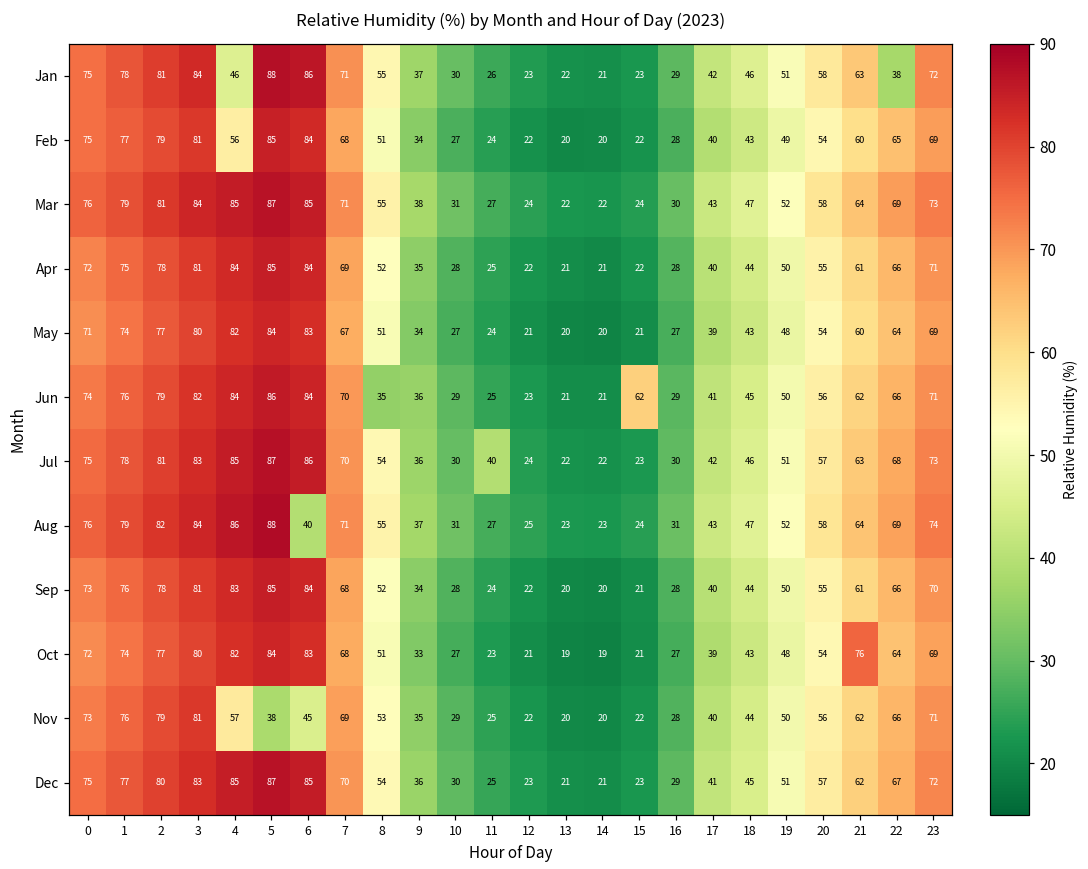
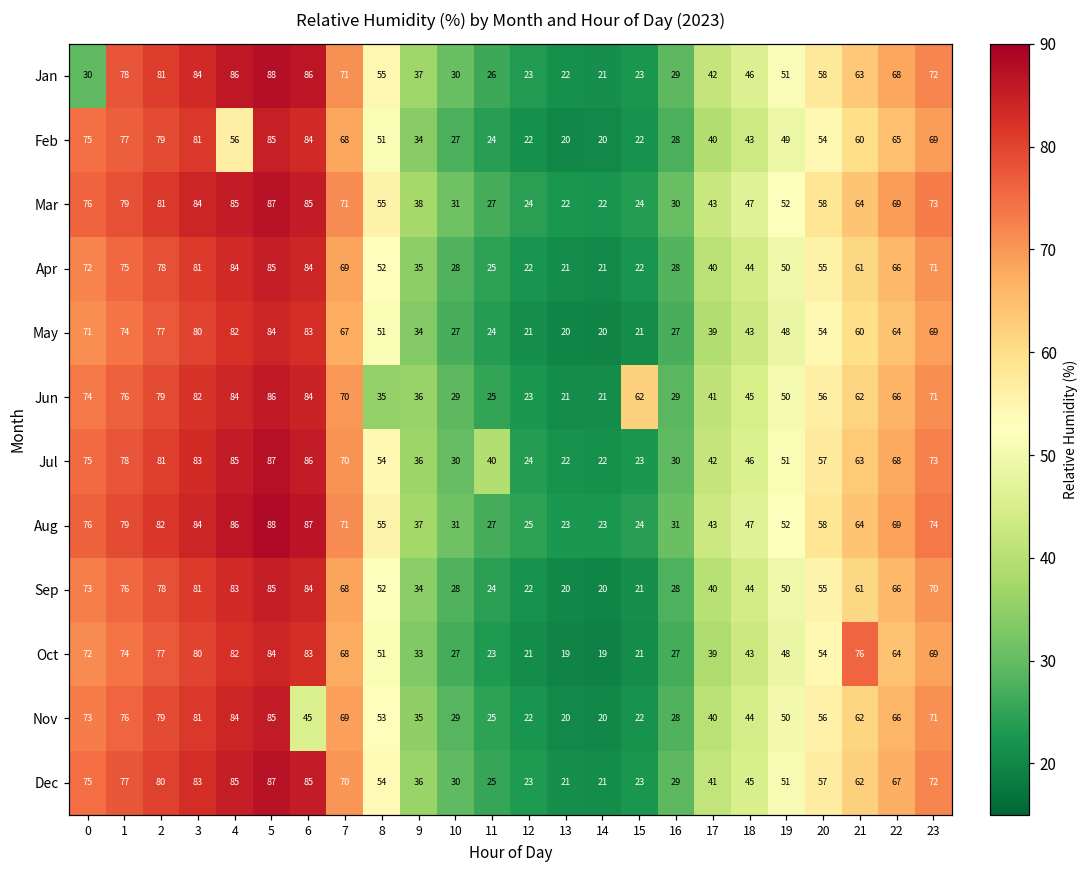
  {
    "Jan": {
-     "0": 75,
+     "0": 30,
      "1": 78,
      "2": 81,
      "3": 84,
-     "4": 46,
+     "4": 86,
      "5": 88,
      "6": 86,
      "7": 71,
      "8": 55,
      "9": 37,
      "10": 30,
      "11": 26,
      "12": 23,
      "13": 22,
      "14": 21,
      "15": 23,
      "16": 29,
      "17": 42,
      "18": 46,
      "19": 51,
      "20": 58,
      "21": 63,
-     "22": 38,
+     "22": 68,
      "23": 72
    },
    "Aug": {
      "0": 76,
      "1": 79,
      "2": 82,
      "3": 84,
      "4": 86,
      "5": 88,
-     "6": 40,
+     "6": 87,
      "7": 71,
      "8": 55,
      "9": 37,
      "10": 31,
      "11": 27,
      "12": 25,
      "13": 23,
      "14": 23,
      "15": 24,
      "16": 31,
      "17": 43,
      "18": 47,
      "19": 52,
      "20": 58,
      "21": 64,
      "22": 69,
      "23": 74
    },
    "Nov": {
      "0": 73,
      "1": 76,
      "2": 79,
      "3": 81,
-     "4": 57,
-     "5": 38,
+     "4": 84,
+     "5": 85,
      "6": 45,
      "7": 69,
      "8": 53,
      "9": 35,
      "10": 29,
      "11": 25,
      "12": 22,
      "13": 20,
      "14": 20,
      "15": 22,
      "16": 28,
      "17": 40,
      "18": 44,
      "19": 50,
      "20": 56,
      "21": 62,
      "22": 66,
      "23": 71
    }
  }
